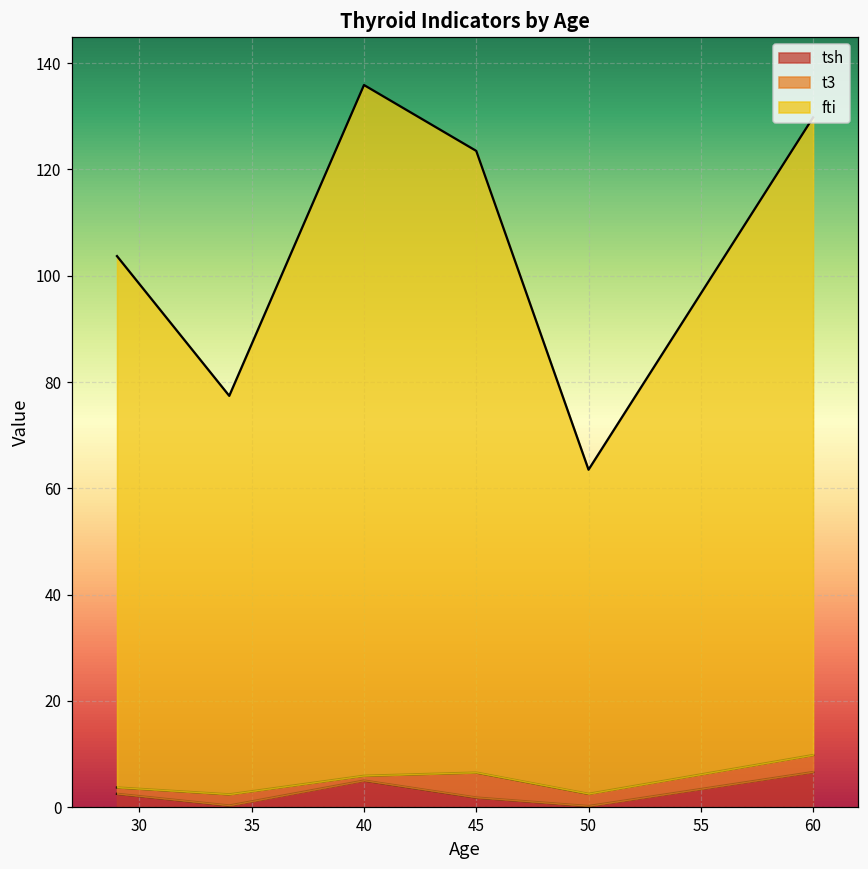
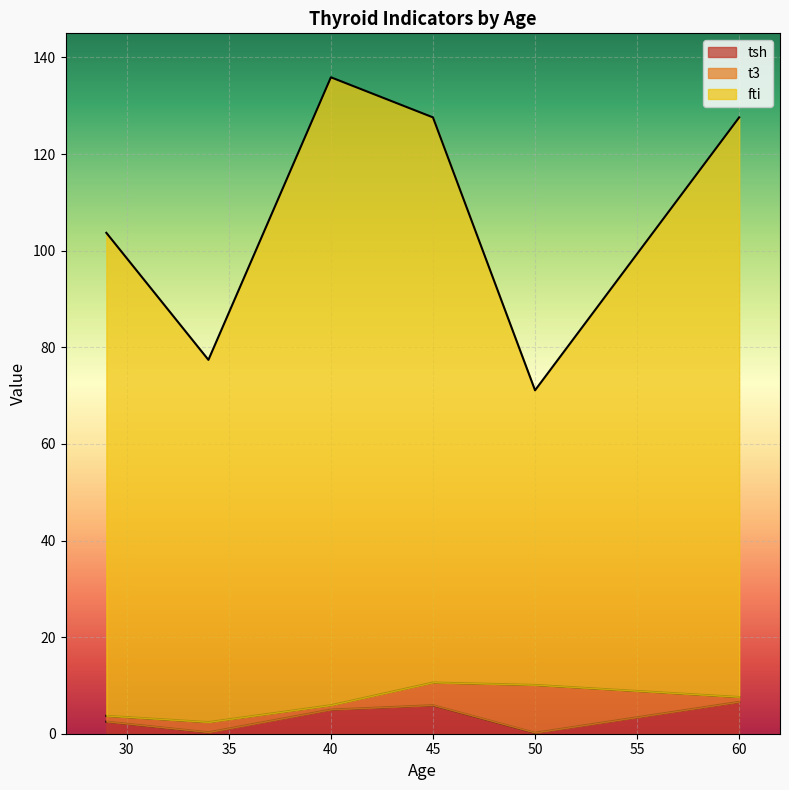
  {
    "tsh": {
      "40": 5,
-     "45": 2,
+     "45": 6,
      "50": 0,
      "60": 7
    },
    "t3": {
      "40": 1,
      "45": 5,
-     "50": 2,
-     "60": 3
+     "50": 10,
+     "60": 1
    },
    "fti": {
      "40": 130,
      "45": 117,
      "50": 61
    }
  }
